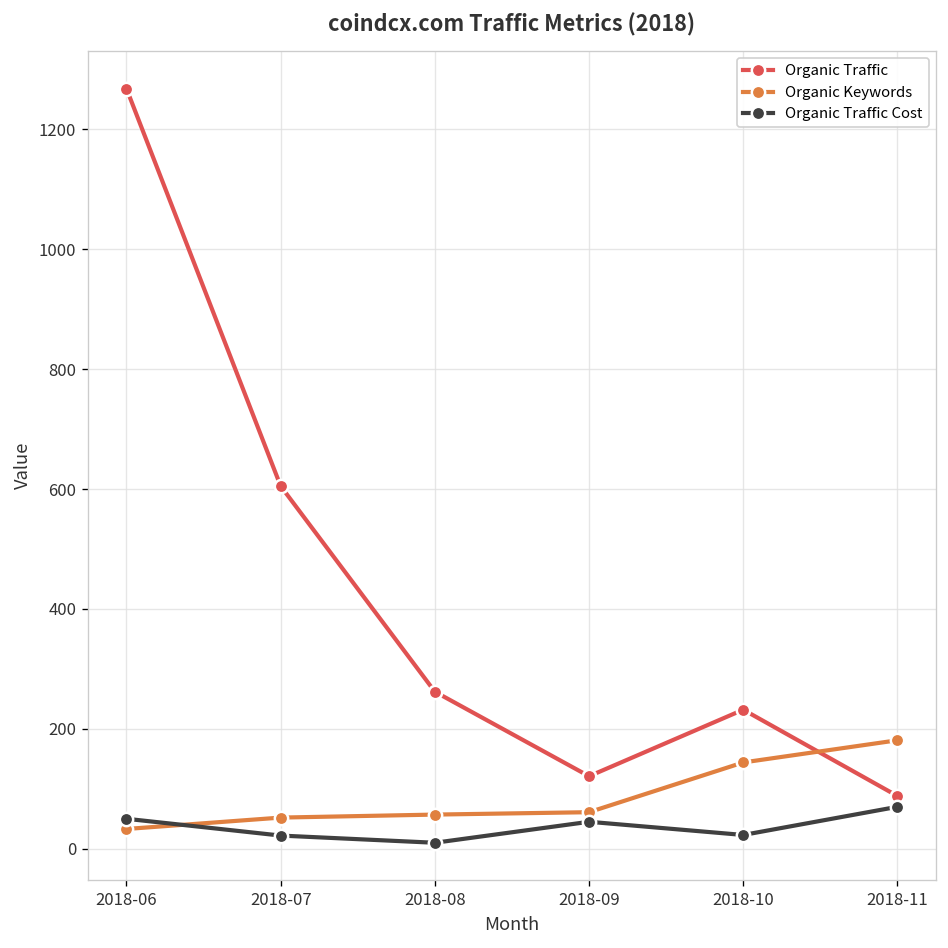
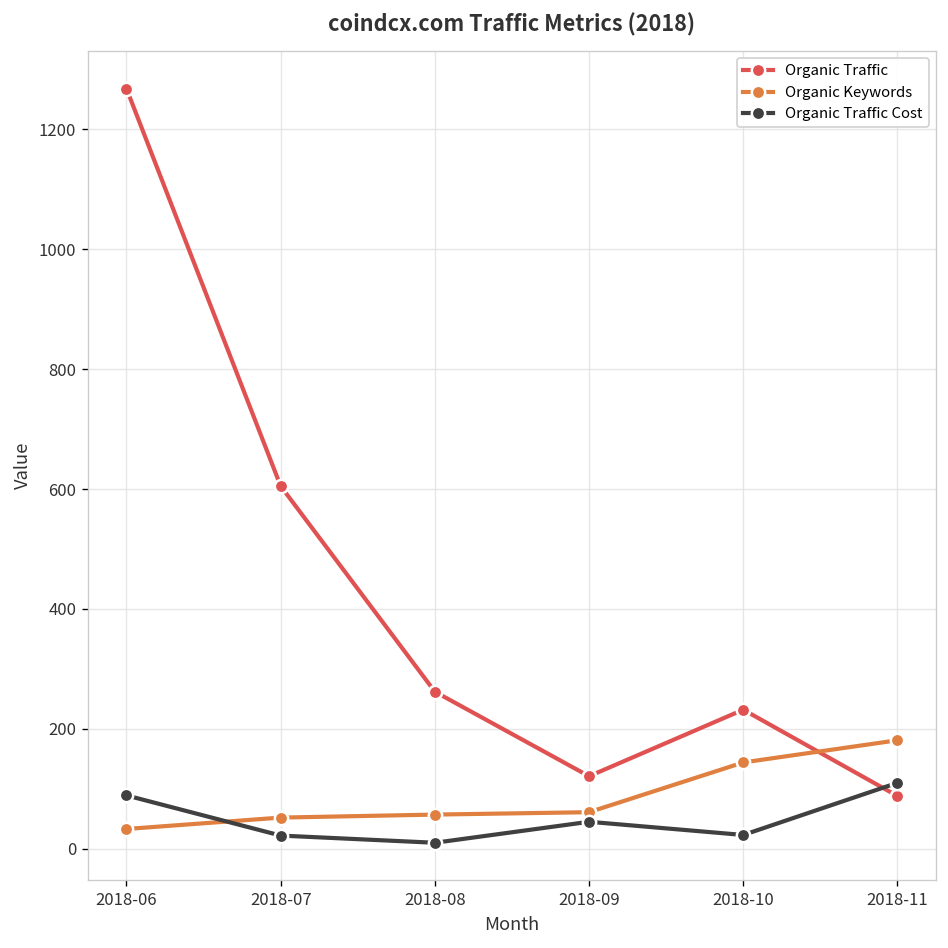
  {
    "Organic Traffic Cost": {
-     "2018-06": 50,
+     "2018-06": 90,
      "2018-07": 20,
      "2018-08": 10,
      "2018-09": 50,
      "2018-10": 20,
-     "2018-11": 70
+     "2018-11": 110
    }
  }
